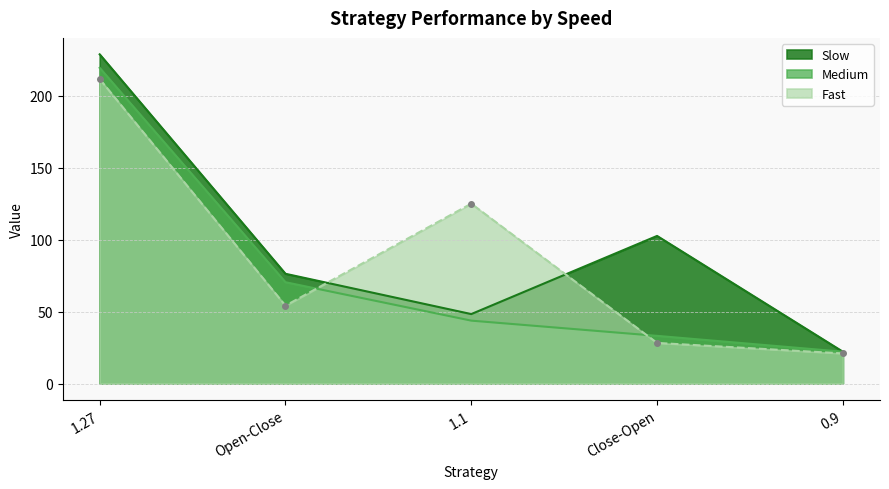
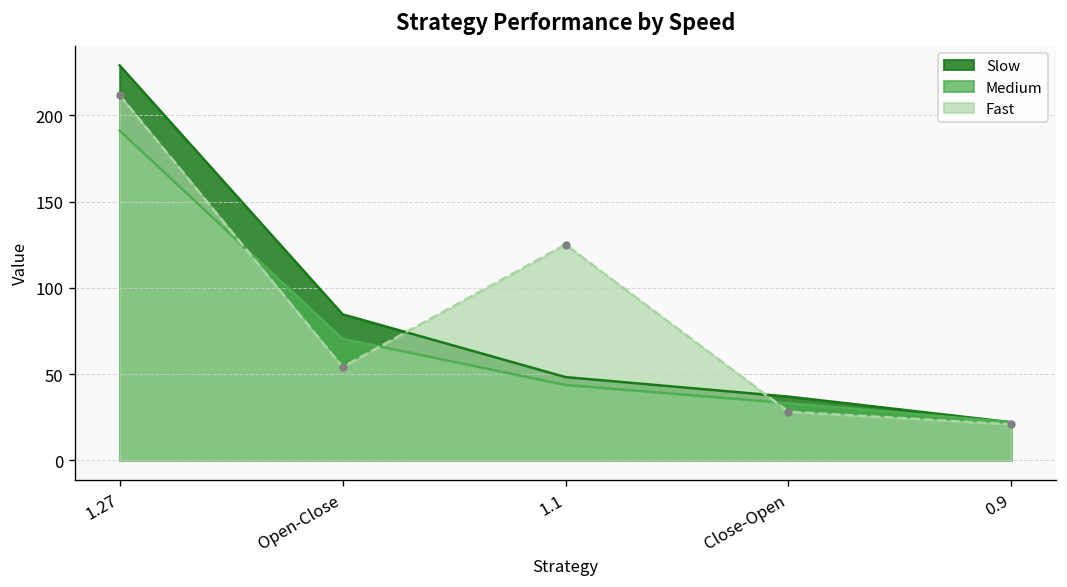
  {
    "Slow": {
      "1.27": 229,
-     "Open-Close": 76,
+     "Open-Close": 85,
      "1.1": 48,
-     "Close-Open": 103
+     "Close-Open": 37
    },
    "Medium": {
-     "1.27": 220,
+     "1.27": 191,
      "Open-Close": 70,
      "1.1": 44,
      "Close-Open": 33
    },
    "Fast": {
      "1.27": 212,
      "Open-Close": 54,
      "1.1": 125,
      "Close-Open": 28
    }
  }
